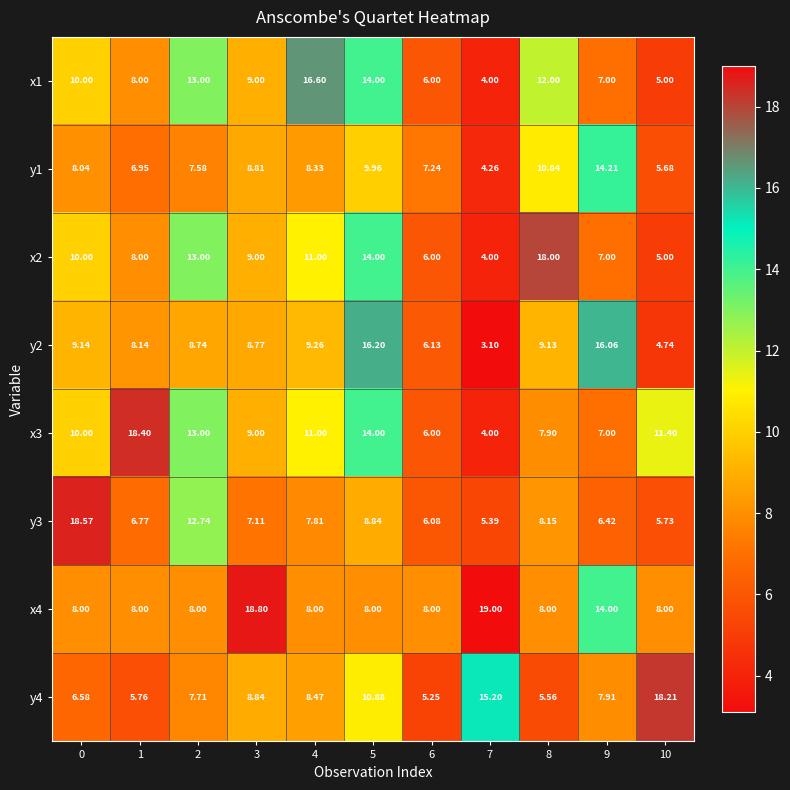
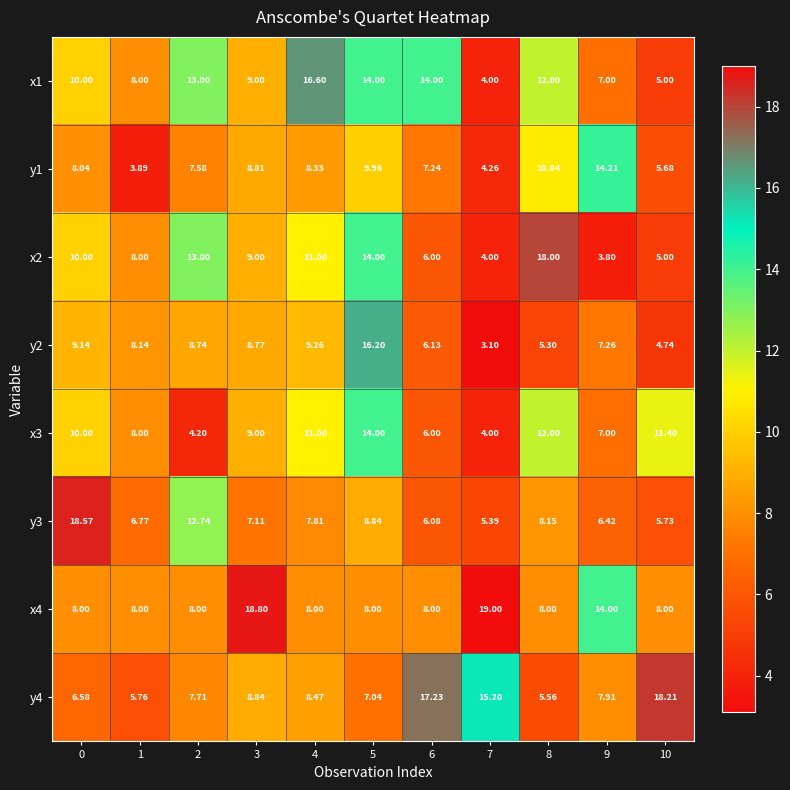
  {
    "x1": {
      "0": 10.00,
      "1": 8.00,
      "2": 13.00,
      "3": 9.00,
      "4": 16.60,
      "5": 14.00,
-     "6": 6.00,
+     "6": 14.00,
      "7": 4.00,
      "8": 12.00,
      "9": 7.00,
      "10": 5.00
    },
    "y1": {
      "0": 8.04,
-     "1": 6.95,
+     "1": 3.89,
      "2": 7.58,
      "3": 8.81,
      "4": 8.33,
      "5": 9.96,
      "6": 7.24,
      "7": 4.26,
      "8": 10.84,
      "9": 14.21,
      "10": 5.68
    },
    "x2": {
      "0": 10.00,
      "1": 8.00,
      "2": 13.00,
      "3": 9.00,
      "4": 11.00,
      "5": 14.00,
      "6": 6.00,
      "7": 4.00,
      "8": 18.00,
-     "9": 7.00,
+     "9": 3.80,
      "10": 5.00
    },
    "y2": {
      "0": 9.14,
      "1": 8.14,
      "2": 8.74,
      "3": 8.77,
      "4": 9.26,
      "5": 16.20,
      "6": 6.13,
      "7": 3.10,
-     "8": 9.13,
-     "9": 16.06,
+     "8": 5.30,
+     "9": 7.26,
      "10": 4.74
    },
    "x3": {
      "0": 10.00,
-     "1": 18.40,
-     "2": 13.00,
+     "1": 8.00,
+     "2": 4.20,
      "3": 9.00,
      "4": 11.00,
      "5": 14.00,
      "6": 6.00,
      "7": 4.00,
-     "8": 7.90,
+     "8": 12.00,
      "9": 7.00,
      "10": 11.40
    },
    "y3": {
      "0": 18.57,
      "1": 6.77,
      "2": 12.74,
      "3": 7.11,
      "4": 7.81,
      "5": 8.84,
      "6": 6.08,
      "7": 5.39,
      "8": 8.15,
      "9": 6.42,
      "10": 5.73
    },
    "x4": {
      "0": 8.00,
      "1": 8.00,
      "2": 8.00,
      "3": 18.80,
      "4": 8.00,
      "5": 8.00,
      "6": 8.00,
      "7": 19.00,
      "8": 8.00,
      "9": 14.00,
      "10": 8.00
    },
    "y4": {
      "0": 6.58,
      "1": 5.76,
      "2": 7.71,
      "3": 8.84,
      "4": 8.47,
-     "5": 10.88,
-     "6": 5.25,
+     "5": 7.04,
+     "6": 17.23,
      "7": 15.20,
      "8": 5.56,
      "9": 7.91,
      "10": 18.21
    }
  }
